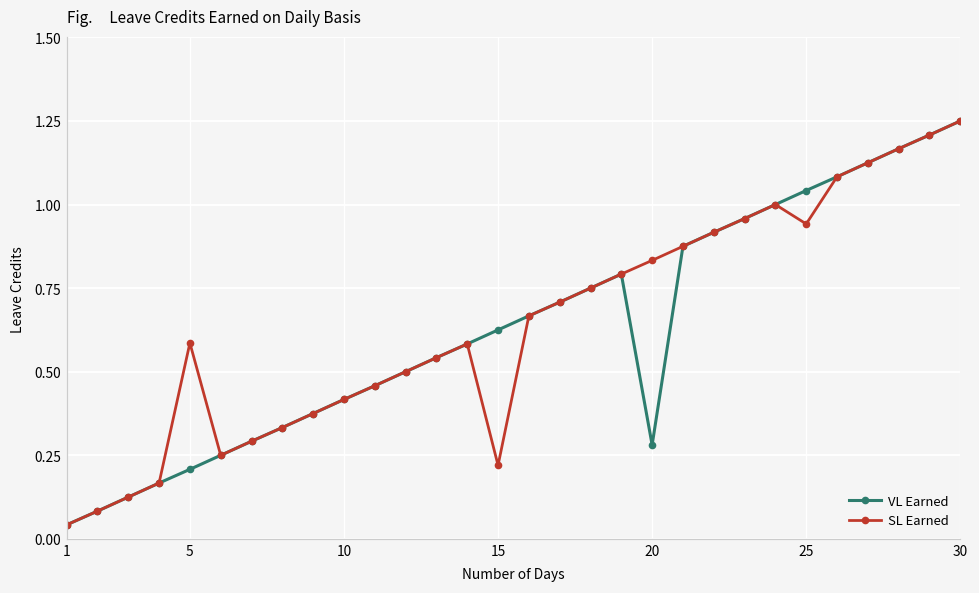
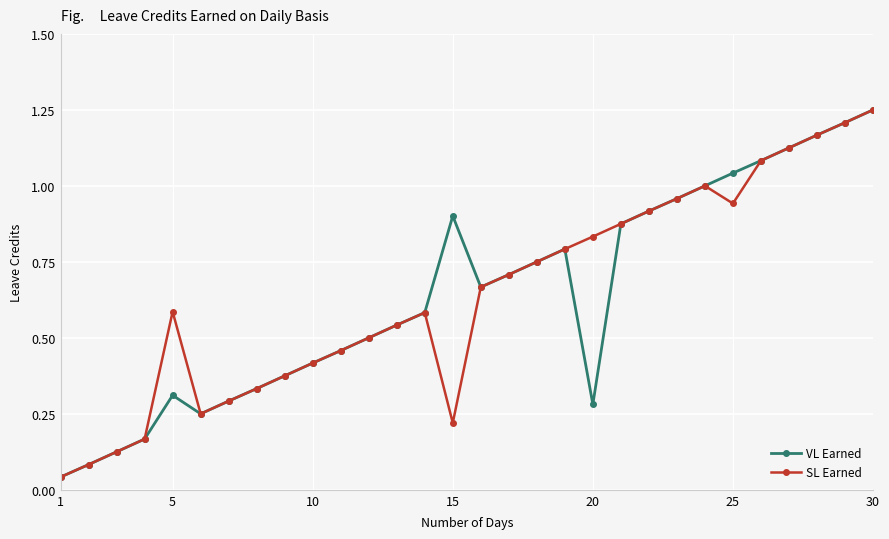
  {
    "VL Earned": {
-     "5": 0.21,
-     "15": 0.63,
+     "5": 0.31,
+     "15": 0.90,
      "20": 0.28,
      "25": 1.04
    },
    "SL Earned": {
      "5": 0.59,
      "15": 0.22,
      "20": 0.83,
      "25": 0.94
    }
  }
